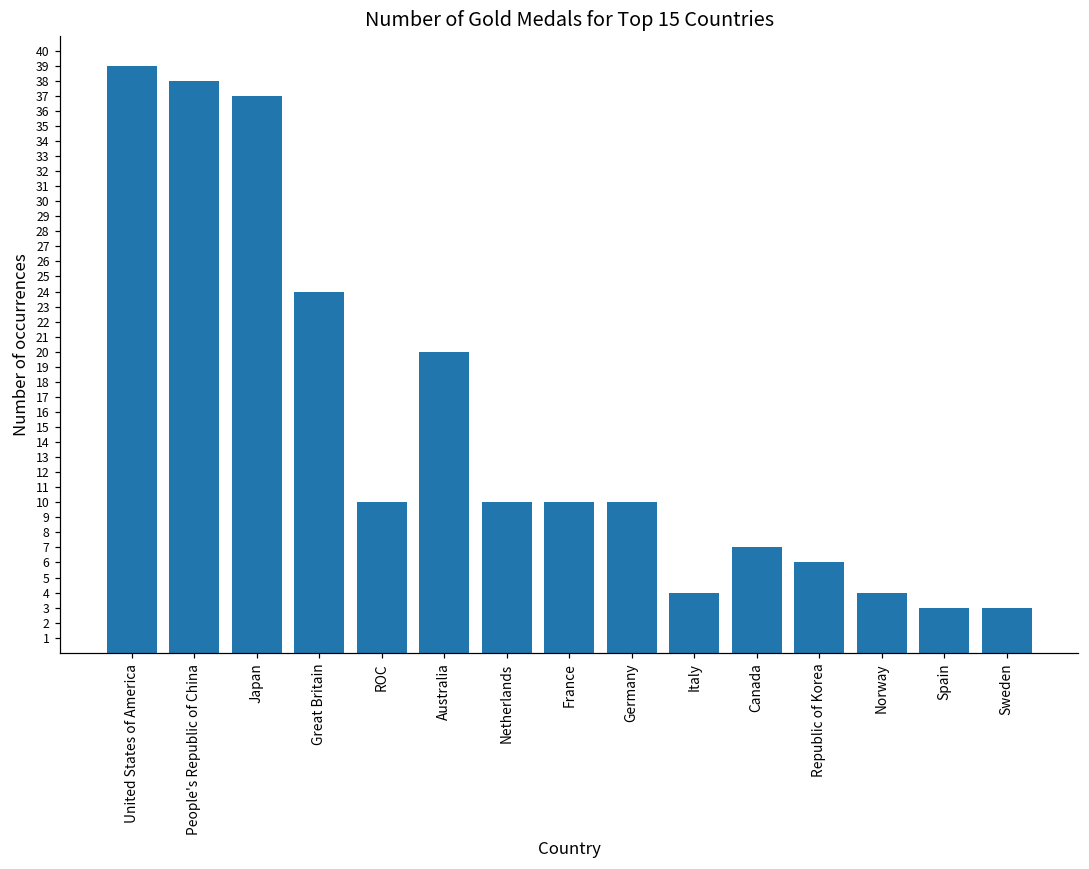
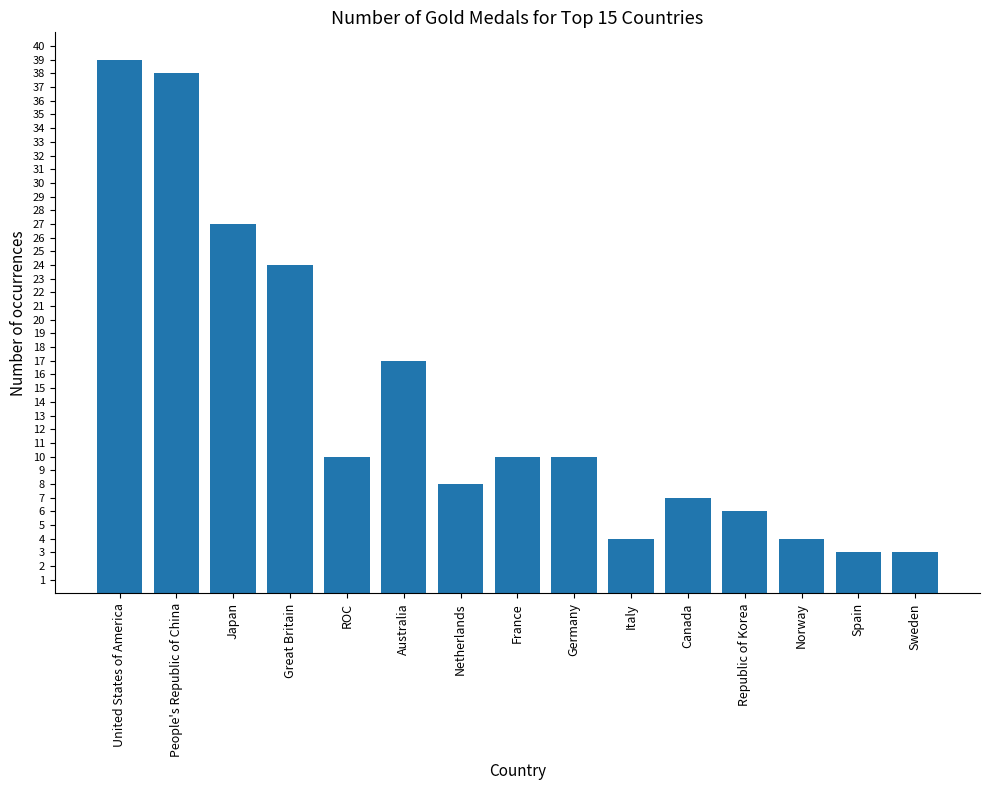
  {
    "United States of America": 39,
    "People's Republic of China": 38,
-   "Japan": 37,
+   "Japan": 27,
    "Great Britain": 24,
    "ROC": 10,
-   "Australia": 20,
-   "Netherlands": 10,
+   "Australia": 17,
+   "Netherlands": 8,
    "France": 10,
    "Germany": 10,
    "Italy": 4,
    "Canada": 7,
    "Republic of Korea": 6,
    "Norway": 4,
    "Spain": 3,
    "Sweden": 3
  }
